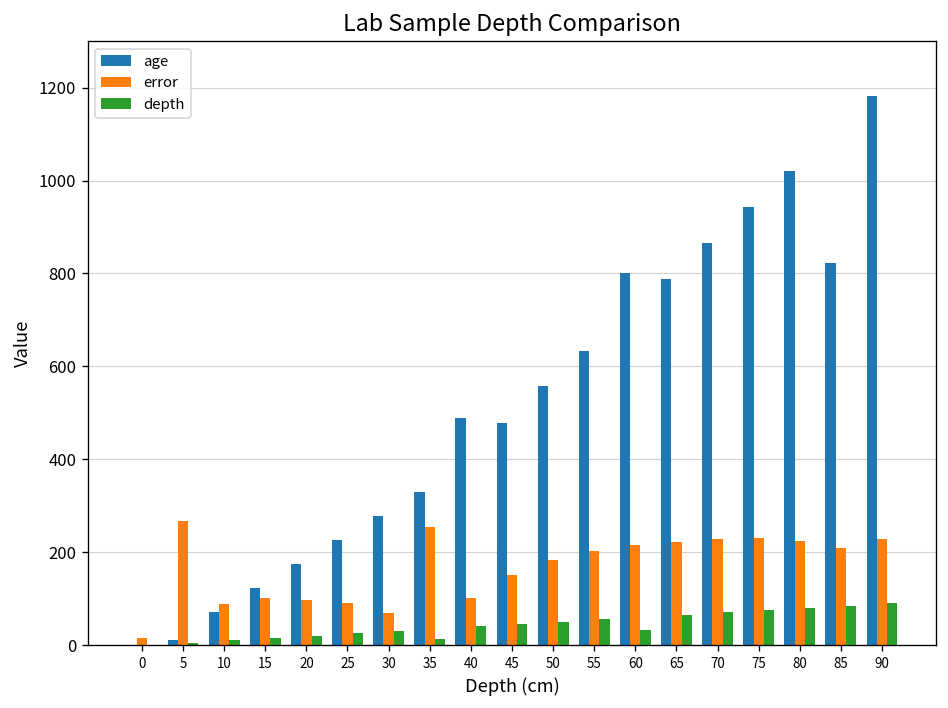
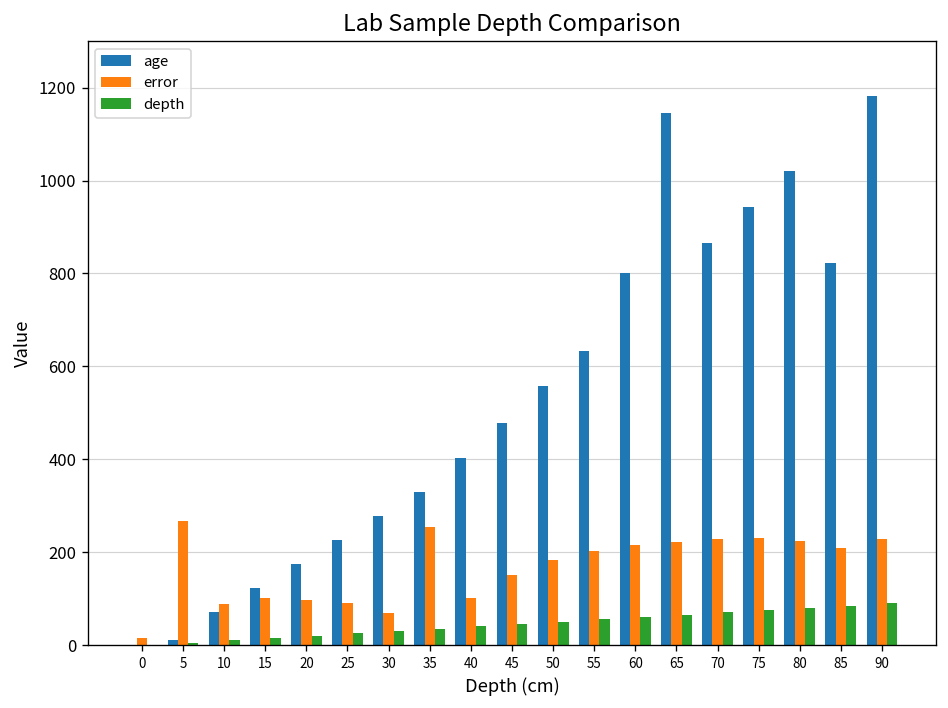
  {
    "age": {
      "5": 10,
      "10": 70,
      "15": 120,
      "20": 180,
      "25": 230,
      "30": 280,
      "35": 330,
-     "40": 490,
+     "40": 400,
      "45": 480,
      "50": 560,
      "55": 630,
      "60": 800,
-     "65": 790,
+     "65": 1150,
      "70": 870,
      "75": 940,
      "80": 1020,
      "85": 820,
      "90": 1180
    },
    "error": {
      "0": 20,
      "5": 270,
      "10": 90,
      "15": 100,
      "20": 100,
      "25": 90,
      "30": 70,
      "35": 250,
      "40": 100,
      "45": 150,
      "50": 180,
      "55": 200,
      "60": 210,
      "65": 220,
      "70": 230,
      "75": 230,
      "80": 220,
      "85": 210,
      "90": 230
    },
    "depth": {
      "0": 0,
      "10": 10,
      "15": 20,
      "20": 20,
      "25": 30,
      "30": 30,
-     "35": 10,
+     "35": 40,
      "40": 40,
      "45": 50,
      "50": 50,
      "55": 60,
-     "60": 30,
+     "60": 60,
      "65": 70,
      "70": 70,
      "75": 80,
      "80": 80,
      "85": 90,
      "90": 90
    }
  }
